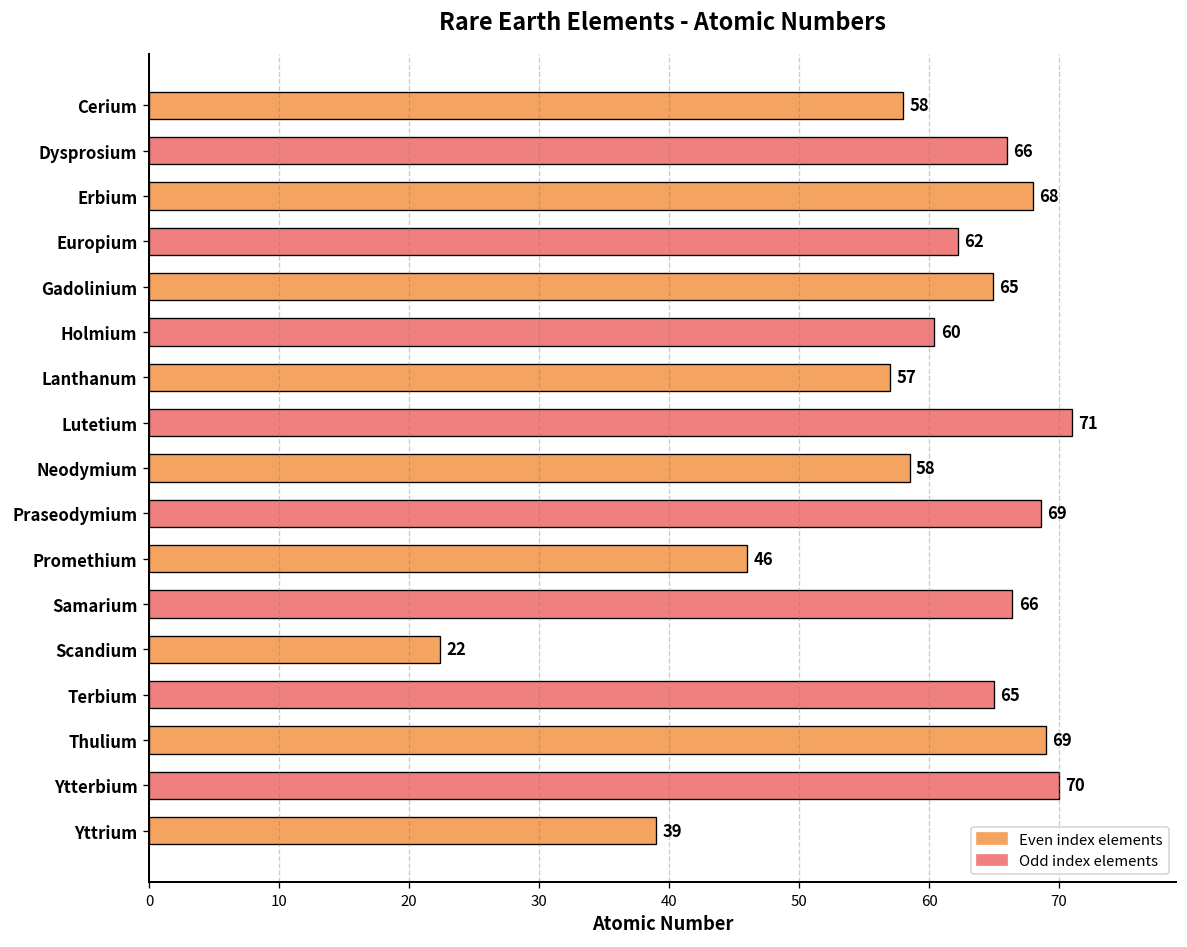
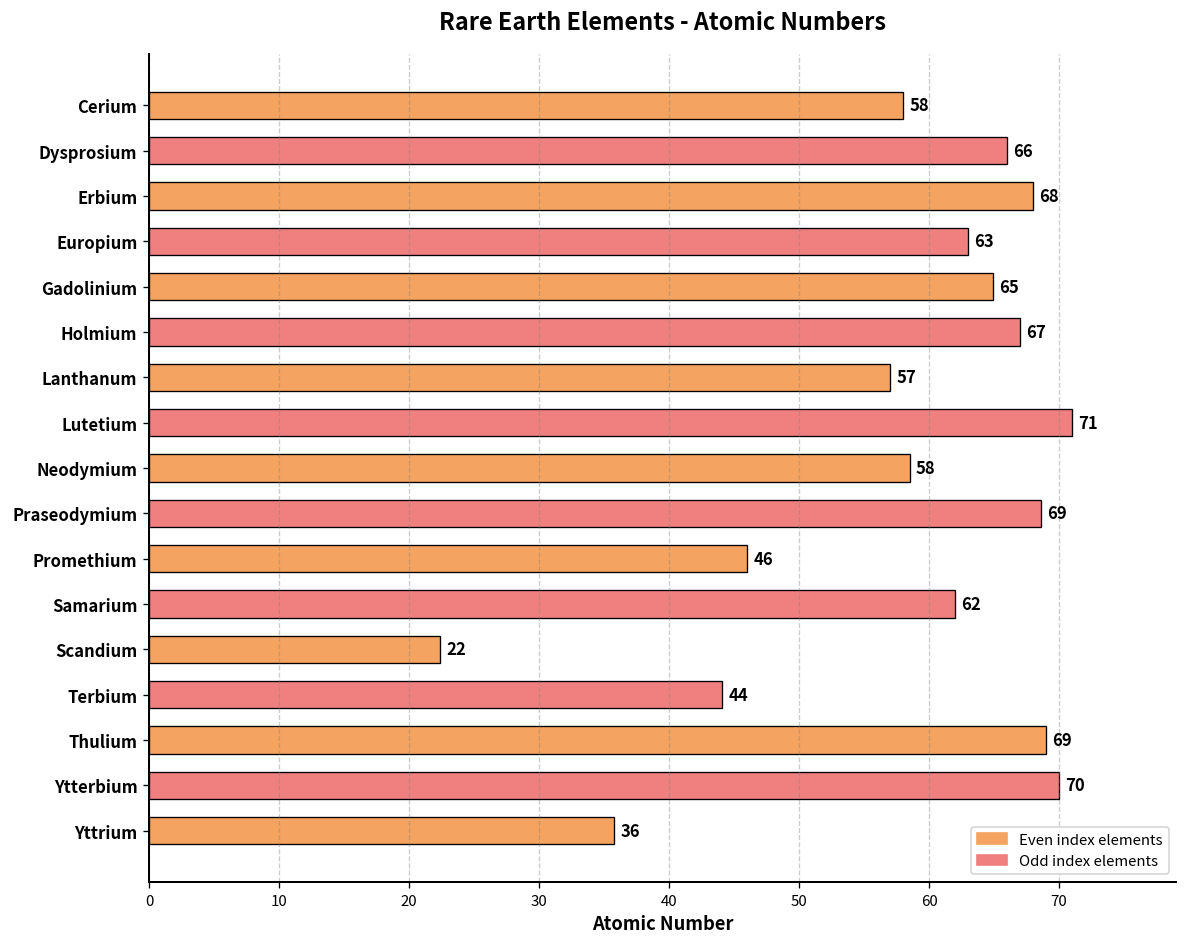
  {
    "Cerium": 58,
    "Dysprosium": 66,
    "Erbium": 68,
-   "Europium": 62,
+   "Europium": 63,
    "Gadolinium": 65,
-   "Holmium": 60,
+   "Holmium": 67,
    "Lanthanum": 57,
    "Lutetium": 71,
    "Neodymium": 58,
    "Praseodymium": 69,
    "Promethium": 46,
-   "Samarium": 66,
+   "Samarium": 62,
    "Scandium": 22,
-   "Terbium": 65,
+   "Terbium": 44,
    "Thulium": 69,
    "Ytterbium": 70,
-   "Yttrium": 39
+   "Yttrium": 36
  }
